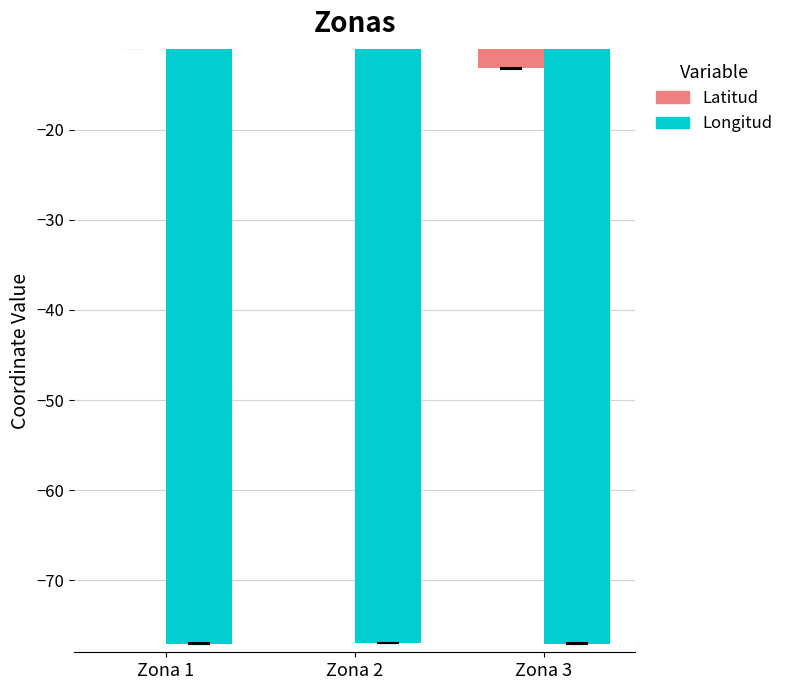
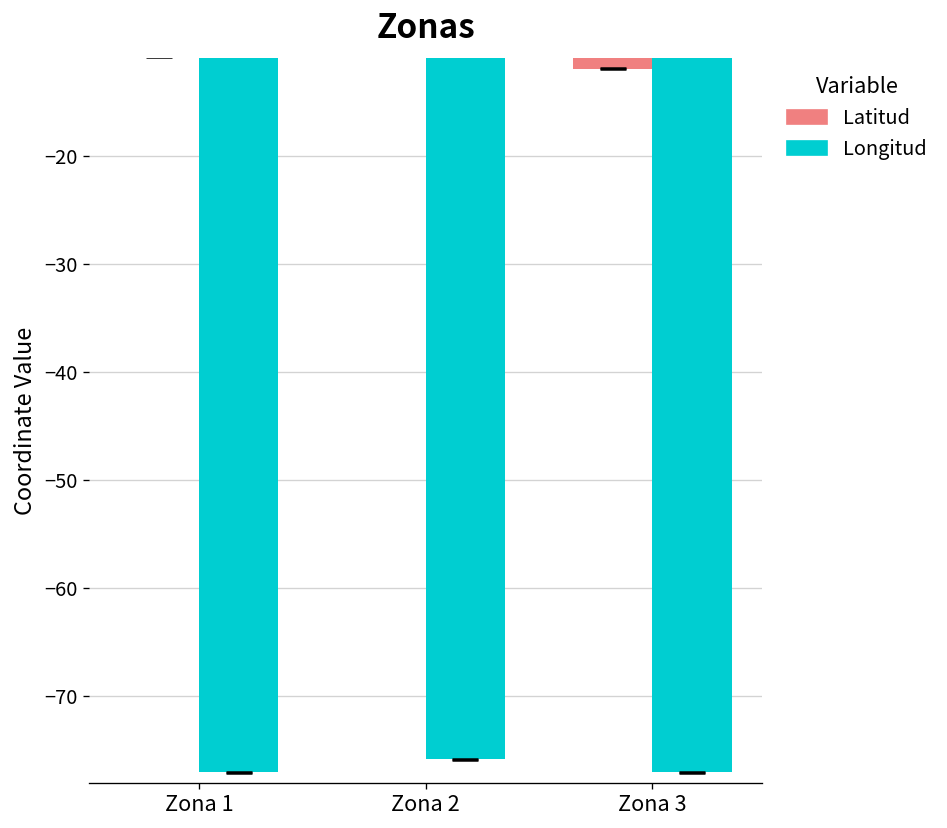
  {
    "Latitud": {
      "Zona 1": -11,
-     "Zona 3": -13
+     "Zona 3": -12
    },
    "Longitud": {
      "Zona 1": -77,
-     "Zona 2": -77,
+     "Zona 2": -76,
      "Zona 3": -77
    }
  }
